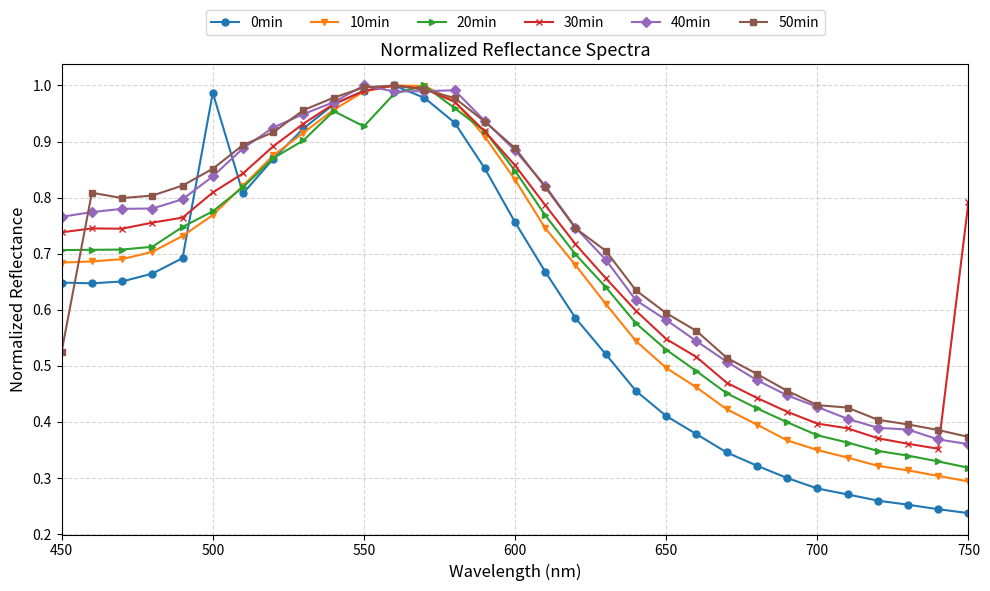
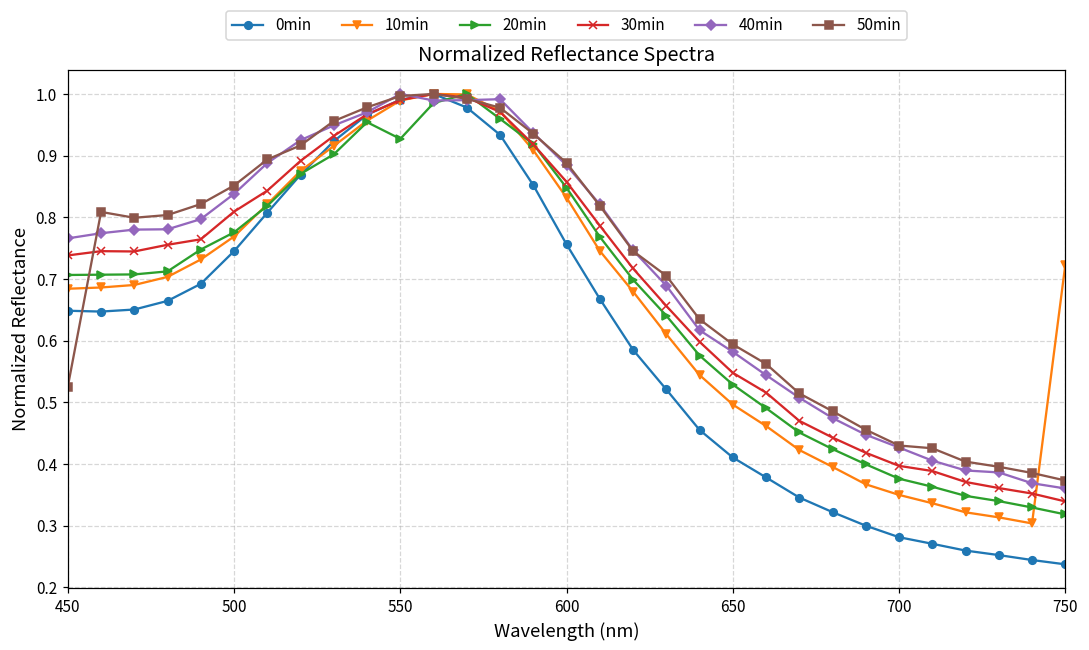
  {
    "0min": {
      "450": 0.65,
-     "500": 0.99,
+     "500": 0.75,
      "600": 0.76,
      "650": 0.41,
      "700": 0.28,
      "750": 0.24
    },
    "10min": {
      "450": 0.68,
      "500": 0.77,
      "600": 0.83,
      "650": 0.50,
      "700": 0.35,
-     "750": 0.29
+     "750": 0.72
    },
    "20min": {
      "450": 0.71,
      "500": 0.78,
      "550": 0.93,
      "600": 0.85,
      "650": 0.53,
      "700": 0.38,
      "750": 0.32
    },
    "30min": {
      "450": 0.74,
      "500": 0.81,
      "600": 0.86,
      "650": 0.55,
      "700": 0.40,
-     "750": 0.79
+     "750": 0.34
    },
    "40min": {
      "450": 0.77,
      "500": 0.84,
      "650": 0.58,
      "750": 0.36
    },
    "50min": {
      "450": 0.53,
      "500": 0.85,
      "650": 0.59,
      "750": 0.37
    }
  }
